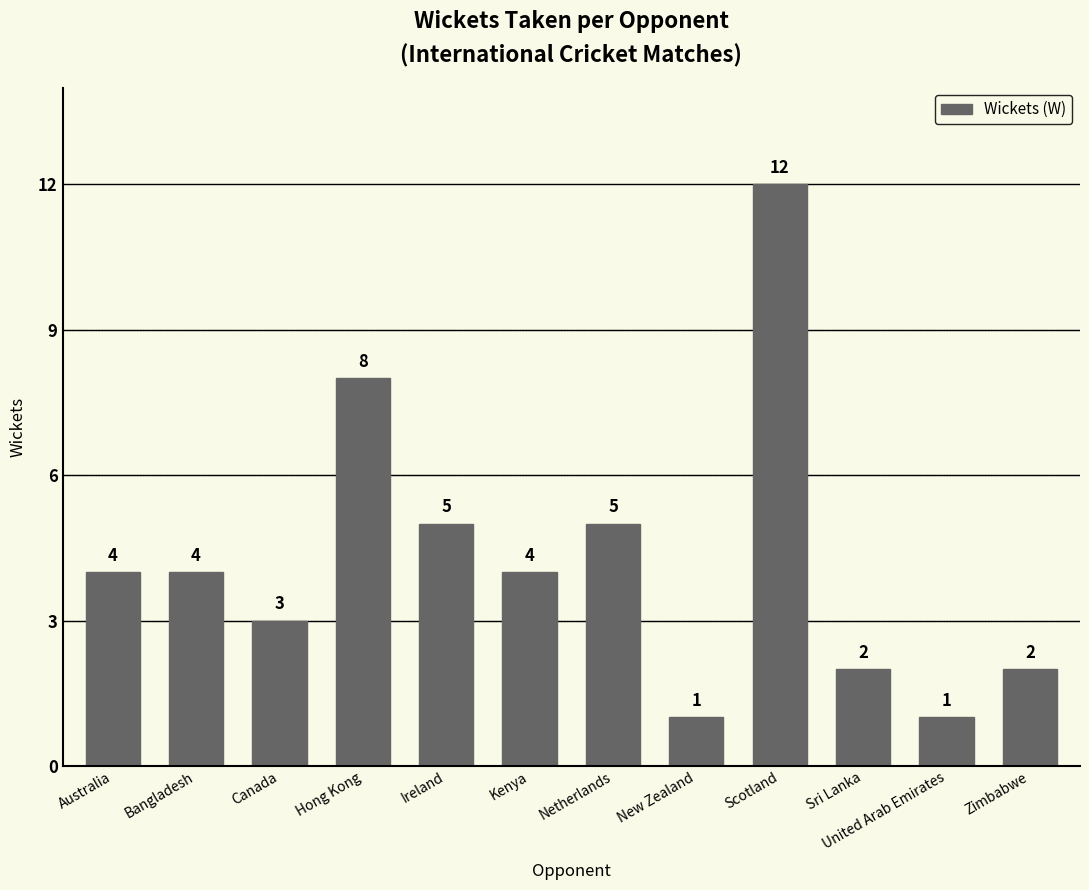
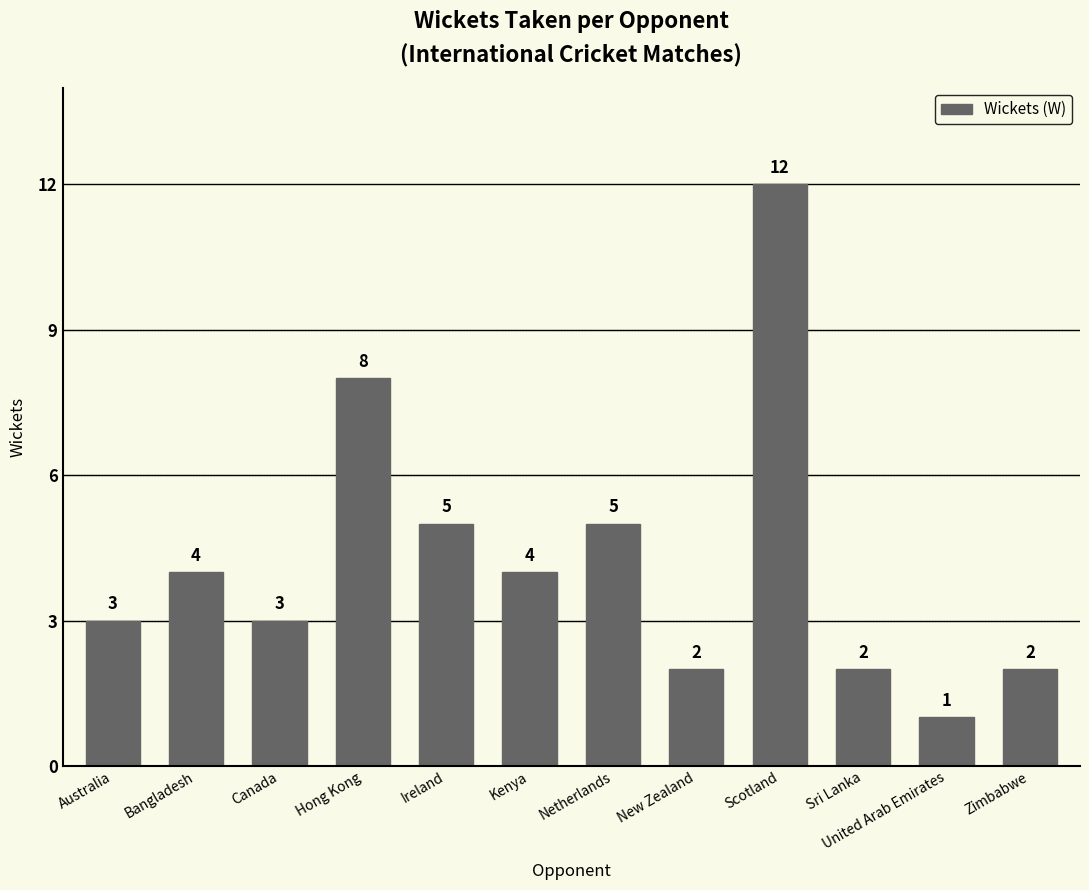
  {
-   "Australia": 4,
+   "Australia": 3,
    "Bangladesh": 4,
    "Canada": 3,
    "Hong Kong": 8,
    "Ireland": 5,
    "Kenya": 4,
    "Netherlands": 5,
-   "New Zealand": 1,
+   "New Zealand": 2,
    "Scotland": 12,
    "Sri Lanka": 2,
    "United Arab Emirates": 1,
    "Zimbabwe": 2
  }
